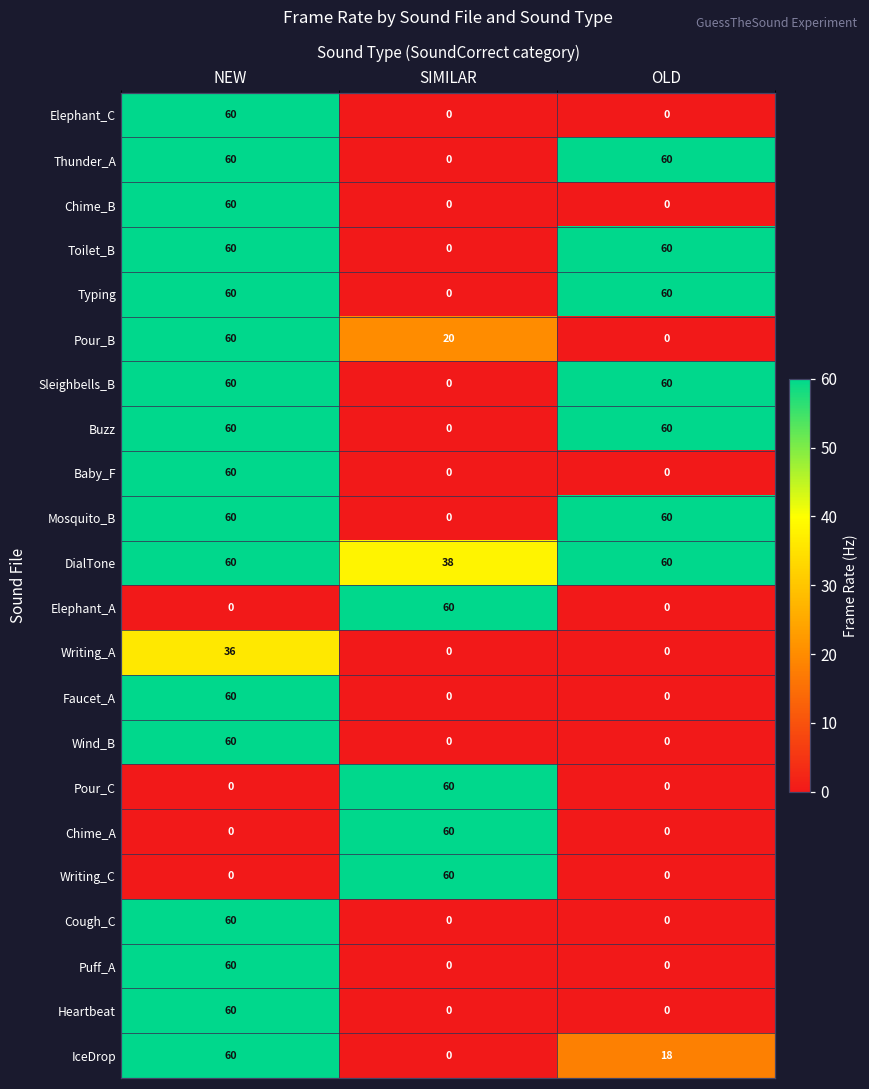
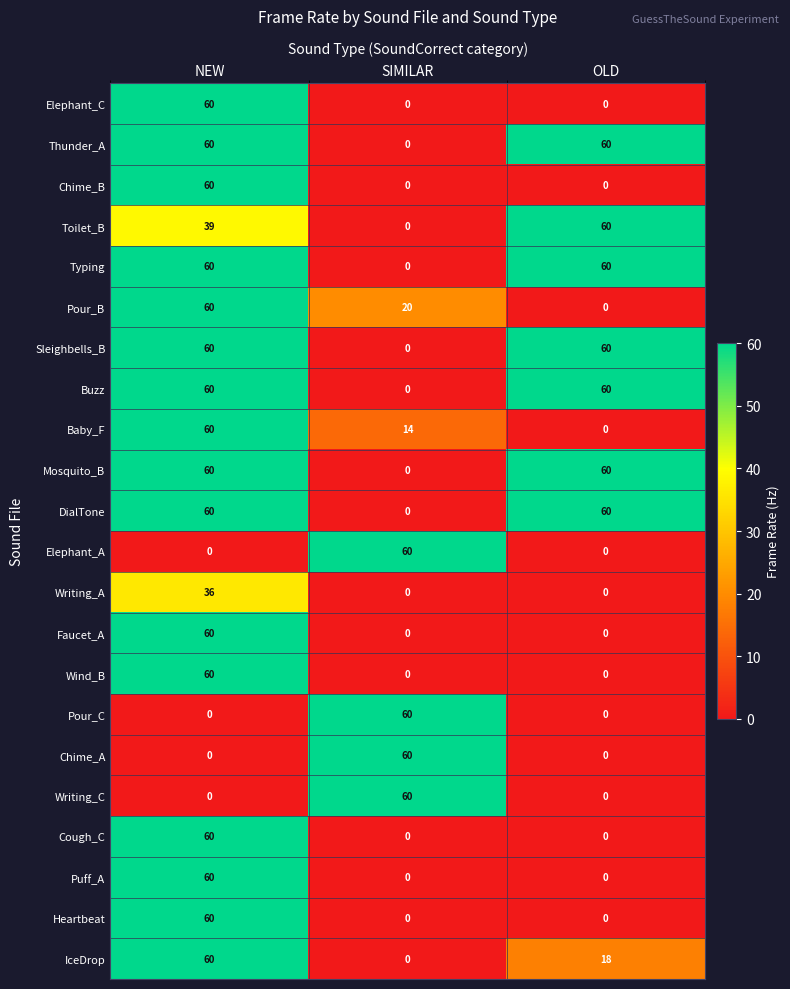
  {
    "Elephant_C": {
      "NEW": 60,
      "SIMILAR": 0,
      "OLD": 0
    },
    "Thunder_A": {
      "NEW": 60,
      "SIMILAR": 0,
      "OLD": 60
    },
    "Chime_B": {
      "NEW": 60,
      "SIMILAR": 0,
      "OLD": 0
    },
    "Toilet_B": {
-     "NEW": 60,
+     "NEW": 39,
      "SIMILAR": 0,
      "OLD": 60
    },
    "Typing": {
      "NEW": 60,
      "SIMILAR": 0,
      "OLD": 60
    },
    "Pour_B": {
      "NEW": 60,
      "SIMILAR": 20,
      "OLD": 0
    },
    "Sleighbells_B": {
      "NEW": 60,
      "SIMILAR": 0,
      "OLD": 60
    },
    "Buzz": {
      "NEW": 60,
      "SIMILAR": 0,
      "OLD": 60
    },
    "Baby_F": {
      "NEW": 60,
-     "SIMILAR": 0,
+     "SIMILAR": 14,
      "OLD": 0
    },
    "Mosquito_B": {
      "NEW": 60,
      "SIMILAR": 0,
      "OLD": 60
    },
    "DialTone": {
      "NEW": 60,
-     "SIMILAR": 38,
+     "SIMILAR": 0,
      "OLD": 60
    },
    "Elephant_A": {
      "NEW": 0,
      "SIMILAR": 60,
      "OLD": 0
    },
    "Writing_A": {
      "NEW": 36,
      "SIMILAR": 0,
      "OLD": 0
    },
    "Faucet_A": {
      "NEW": 60,
      "SIMILAR": 0,
      "OLD": 0
    },
    "Wind_B": {
      "NEW": 60,
      "SIMILAR": 0,
      "OLD": 0
    },
    "Pour_C": {
      "NEW": 0,
      "SIMILAR": 60,
      "OLD": 0
    },
    "Chime_A": {
      "NEW": 0,
      "SIMILAR": 60,
      "OLD": 0
    },
    "Writing_C": {
      "NEW": 0,
      "SIMILAR": 60,
      "OLD": 0
    },
    "Cough_C": {
      "NEW": 60,
      "SIMILAR": 0,
      "OLD": 0
    },
    "Puff_A": {
      "NEW": 60,
      "SIMILAR": 0,
      "OLD": 0
    },
    "Heartbeat": {
      "NEW": 60,
      "SIMILAR": 0,
      "OLD": 0
    },
    "IceDrop": {
      "NEW": 60,
      "SIMILAR": 0,
      "OLD": 18
    }
  }
